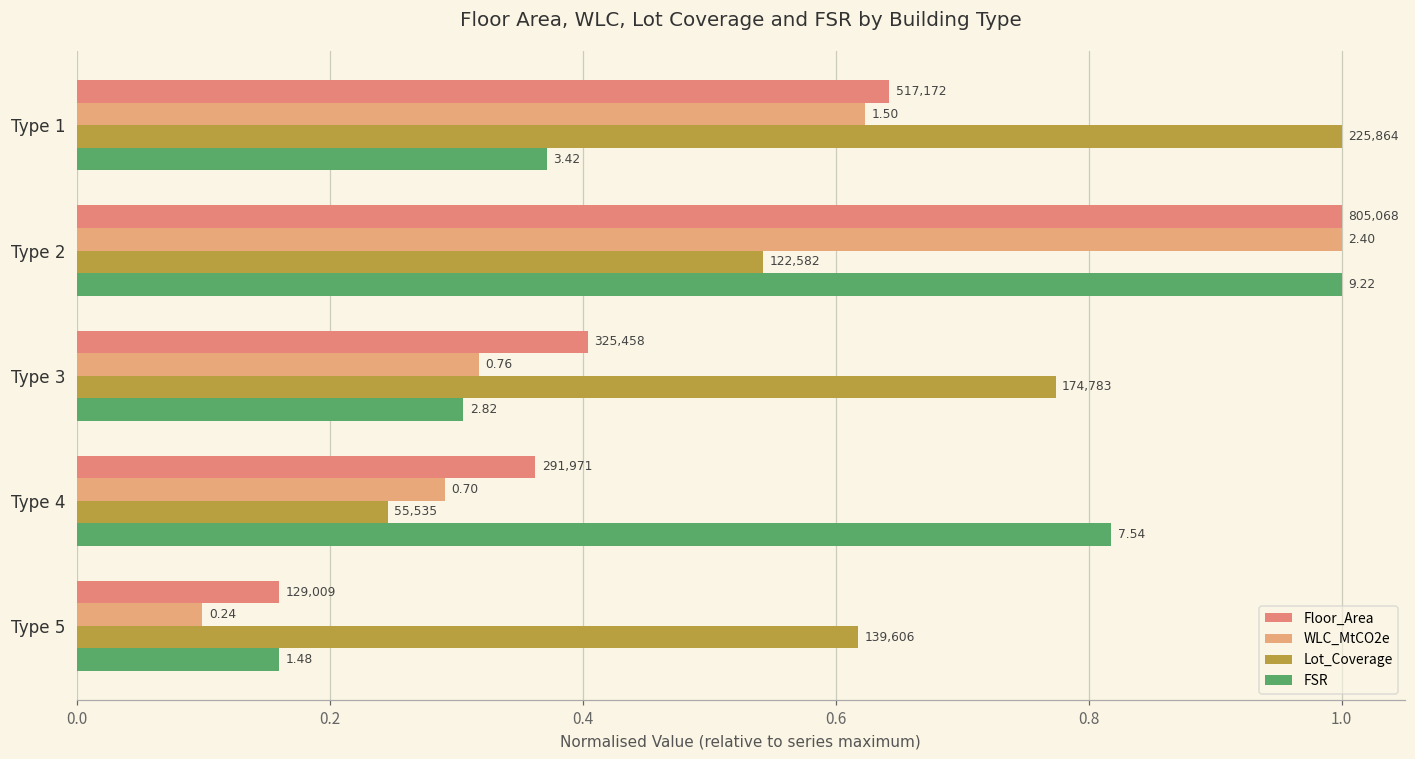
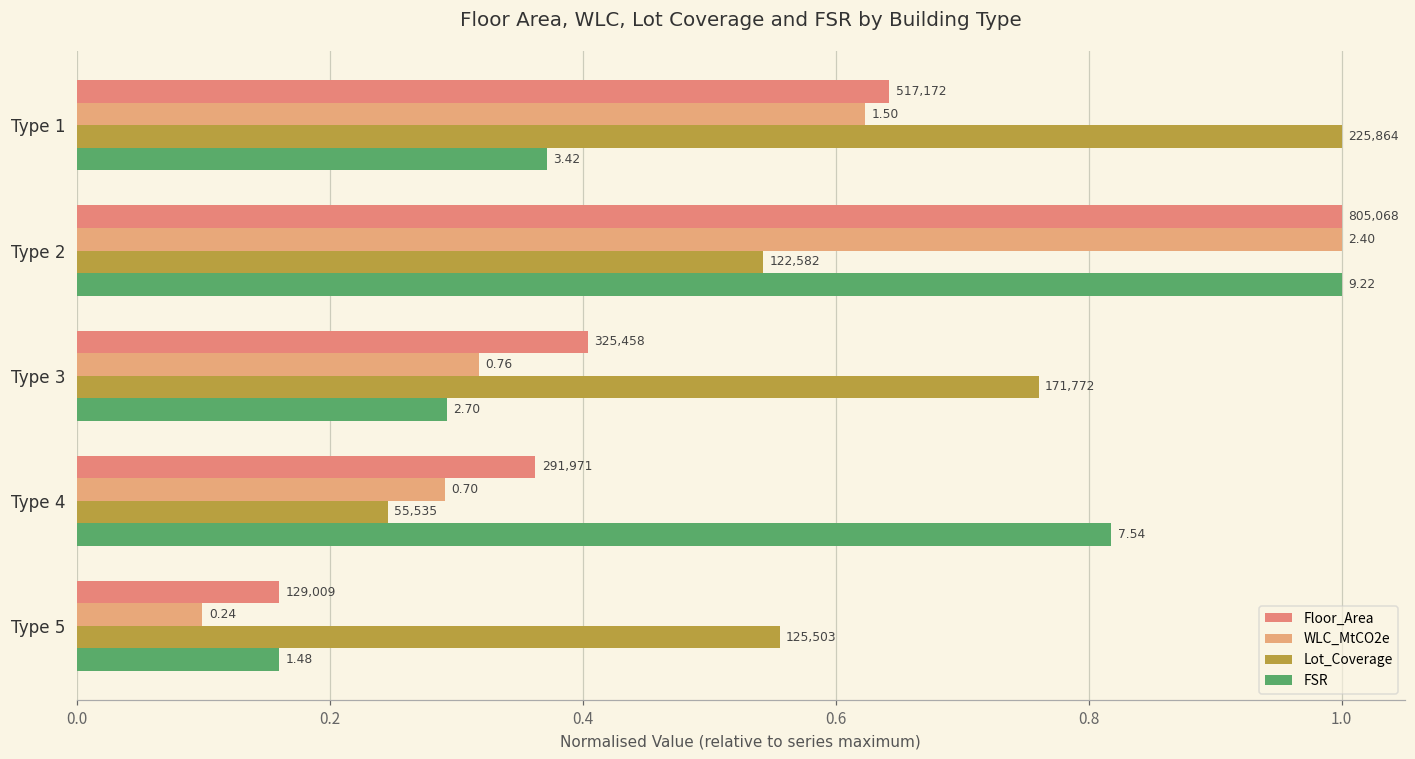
  {
    "Lot_Coverage": {
-     "Type 3": "174,783",
-     "Type 5": "139,606"
+     "Type 3": "171,772",
+     "Type 5": "125,503"
    },
    "FSR": {
-     "Type 3": "2.82"
+     "Type 3": "2.70"
    }
  }
